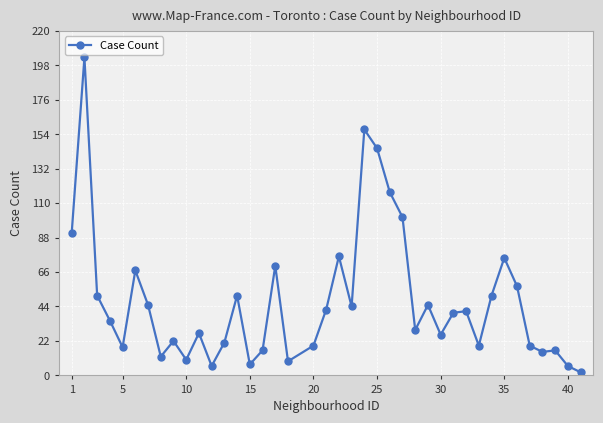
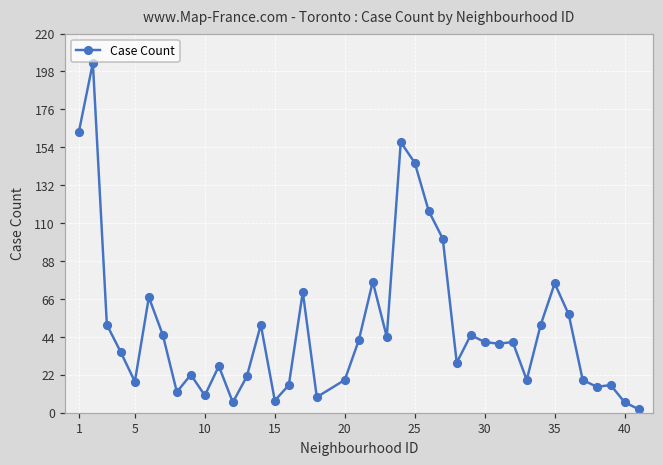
  {
-   "1": 91,
+   "1": 163,
    "5": 18,
    "10": 10,
    "15": 7,
    "20": 19,
    "25": 145,
-   "30": 26,
+   "30": 41,
    "35": 75,
    "40": 6
  }
